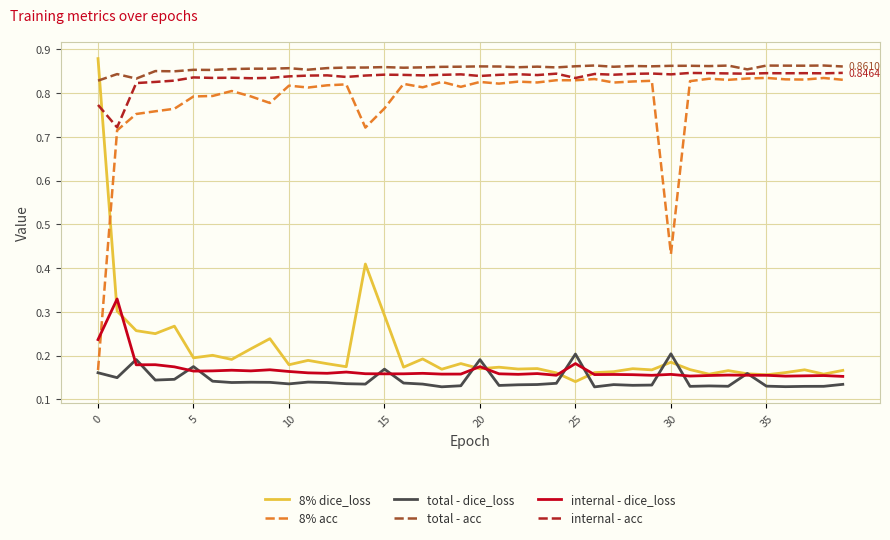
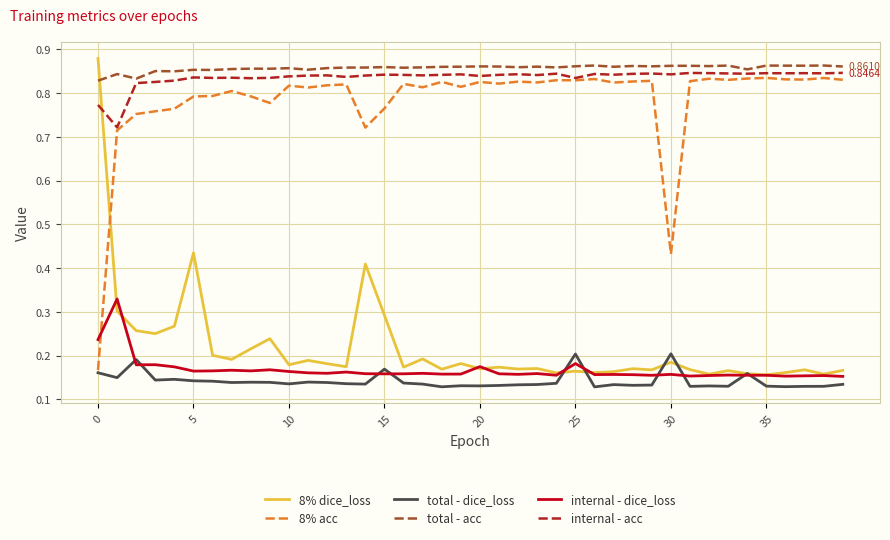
  {
    "8% dice_loss": {
      "0": 0.88,
-     "5": 0.20,
+     "5": 0.44,
      "10": 0.18,
      "15": 0.29,
-     "25": 0.14,
+     "25": 0.16,
      "30": 0.19
    },
    "8% acc": {
      "0": 0.17,
      "5": 0.79,
      "10": 0.82,
      "15": 0.77,
      "20": 0.83,
      "30": 0.43,
      "35": 0.83
    },
    "total - dice_loss": {
      "0": 0.16,
-     "5": 0.18,
+     "5": 0.14,
      "10": 0.14,
      "15": 0.17,
-     "20": 0.19,
+     "20": 0.13,
      "25": 0.20,
      "30": 0.20,
      "35": 0.13
    }
  }
